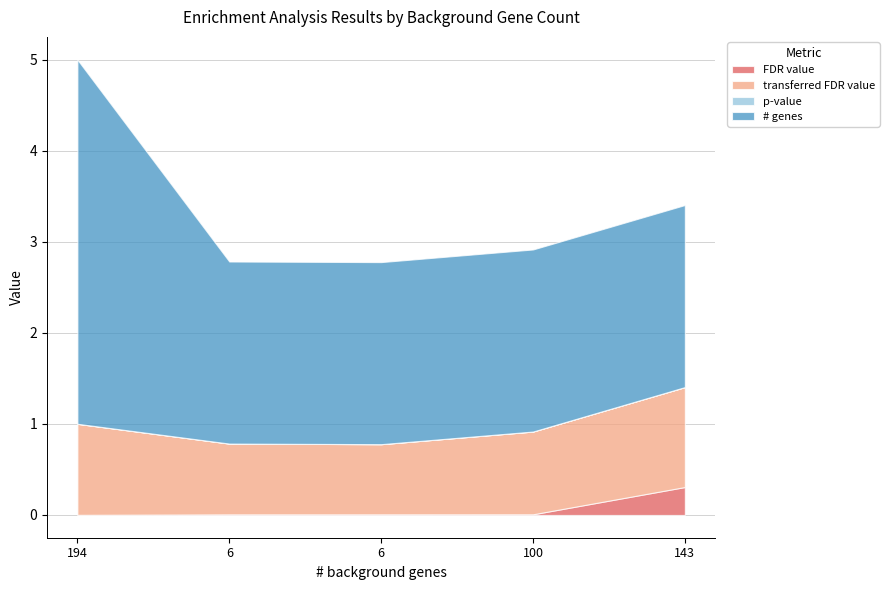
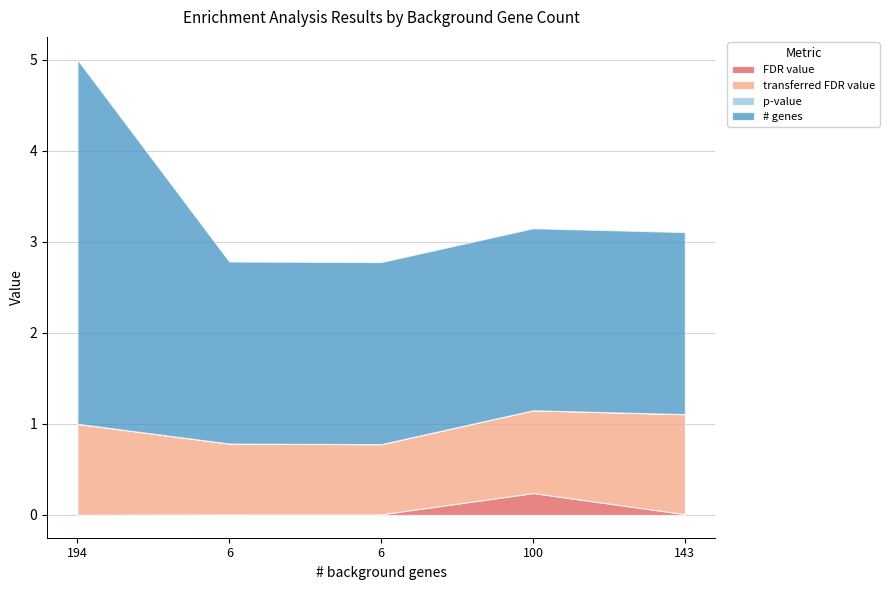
  {
    "FDR value": {
-     "100": 0.0,
-     "143": 0.3
+     "100": 0.2,
+     "143": 0.0
    },
    "p-value": {
      "194": 1.0,
      "100": 0.9,
      "143": 1.1
    },
    "# genes": {
      "194": 4.0,
      "100": 2.0,
      "143": 2.0
    }
  }
